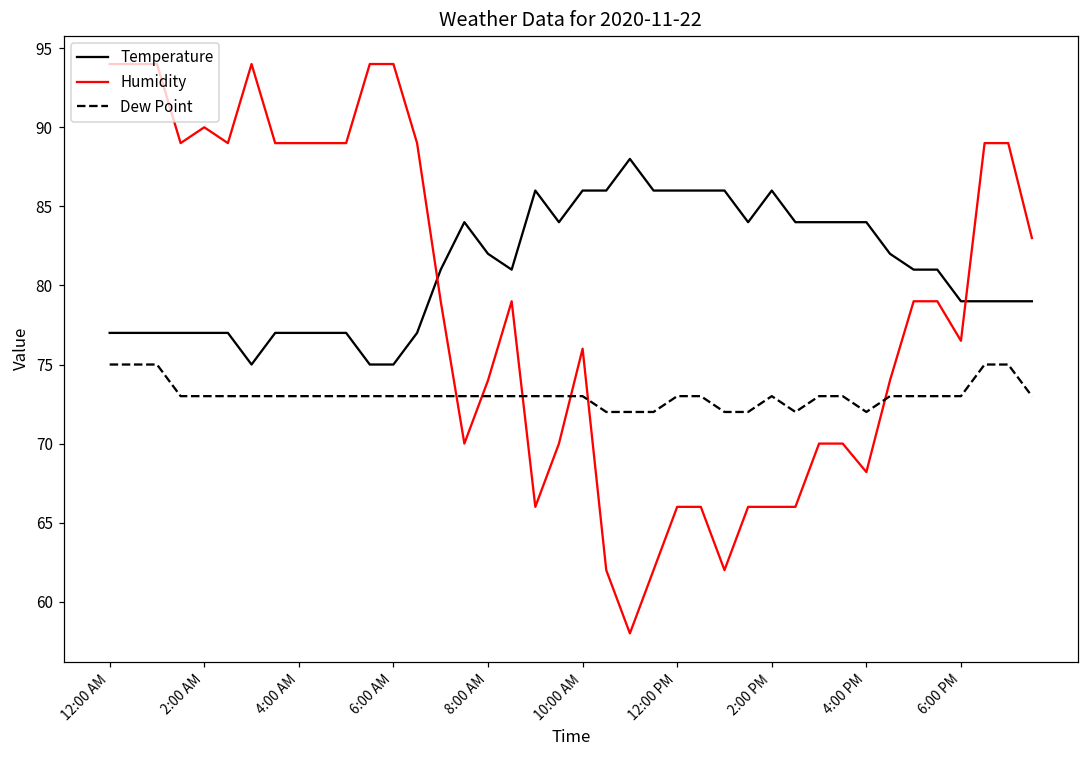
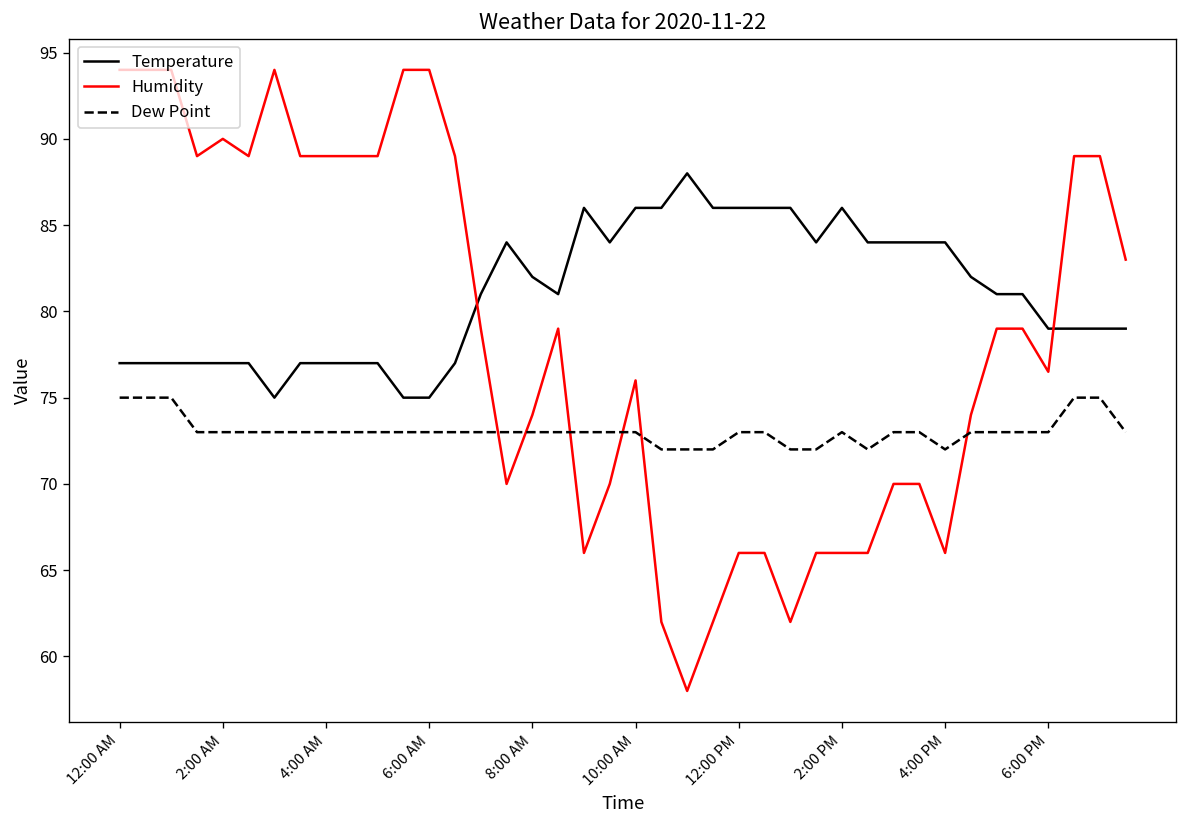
  {
    "Humidity": {
      "2:00 AM": 90.0,
      "4:00 AM": 89.0,
      "6:00 AM": 94.0,
      "8:00 AM": 74.0,
      "10:00 AM": 76.0,
      "12:00 PM": 66.0,
      "2:00 PM": 66.0,
-     "4:00 PM": 68.2,
+     "4:00 PM": 66.0,
      "6:00 PM": 76.5
    }
  }
